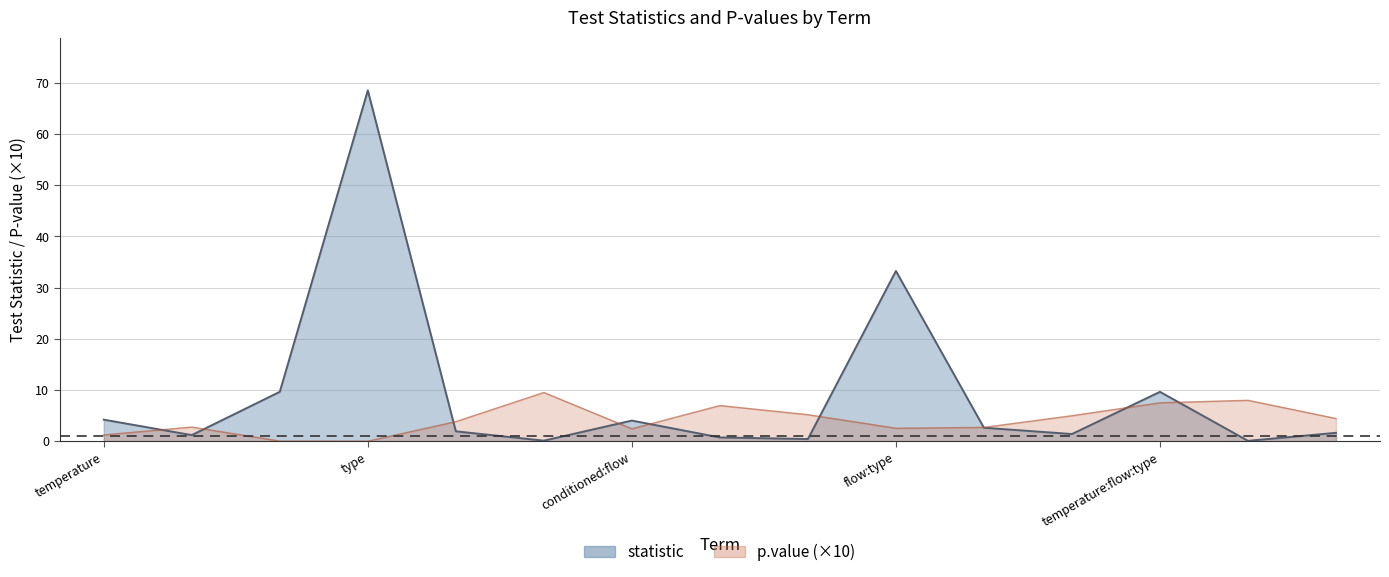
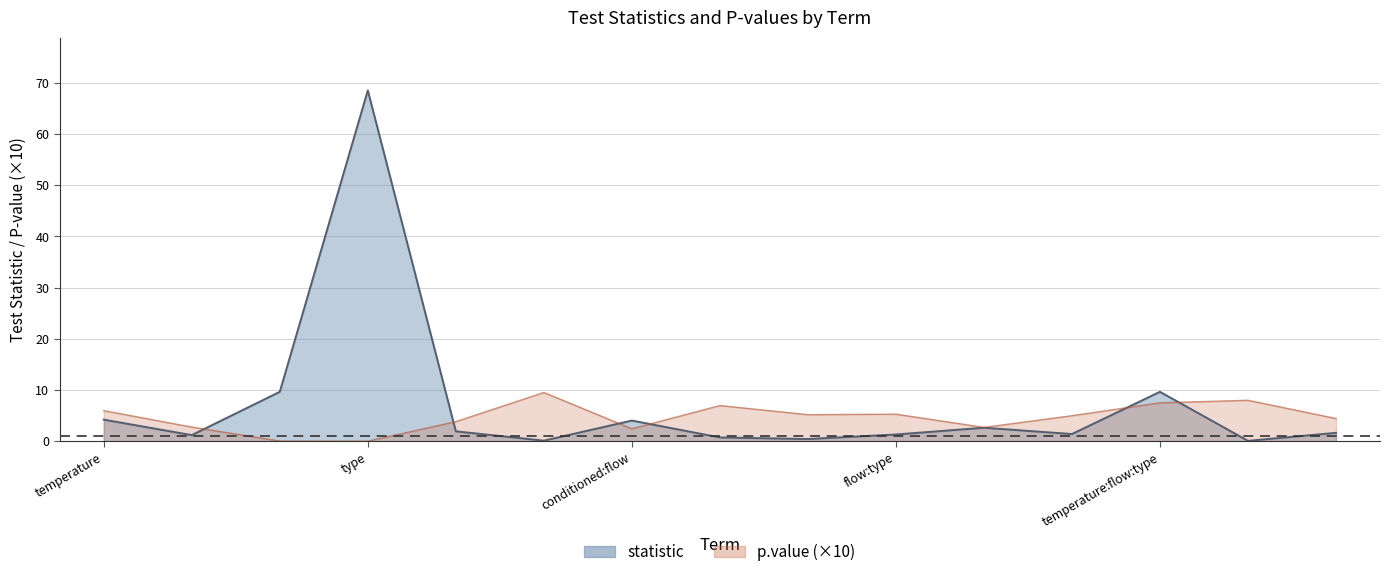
  {
    "statistic": {
      "temperature": 4,
      "type": 69,
      "conditioned:flow": 4,
-     "flow:type": 33,
+     "flow:type": 1,
      "temperature:flow:type": 10
    },
    "p.value (×10)": {
-     "temperature": 1,
+     "temperature": 6,
      "type": 0,
      "conditioned:flow": 2,
-     "flow:type": 3,
+     "flow:type": 5,
      "temperature:flow:type": 7
    }
  }
